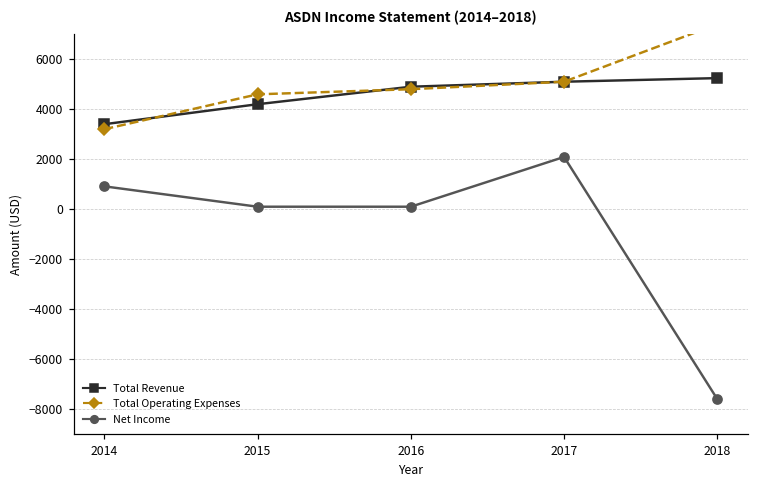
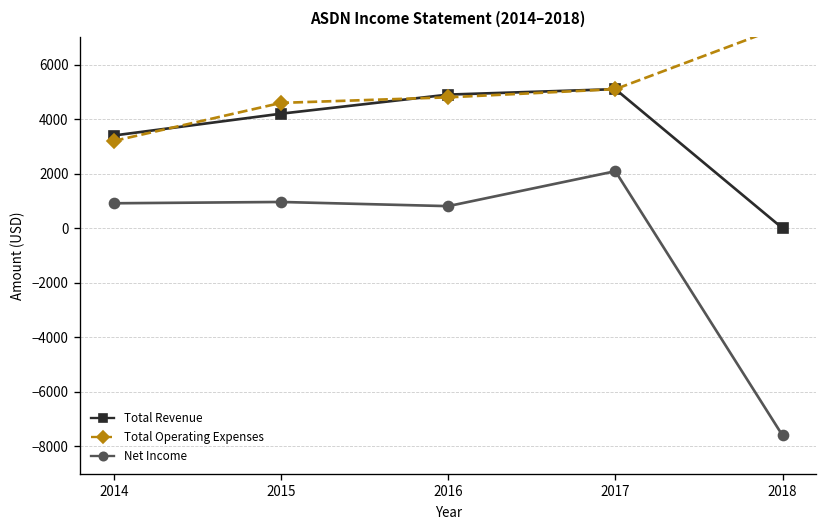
  {
    "Total Revenue": {
      "2014": 3400,
      "2015": 4200,
-     "2018": 5200
+     "2018": 0
    },
    "Total Operating Expenses": {
      "2014": 3200,
      "2015": 4600
    },
    "Net Income": {
      "2014": 900,
-     "2015": 100,
-     "2016": 100,
+     "2015": 1000,
+     "2016": 800,
      "2017": 2100,
      "2018": -7600
    }
  }
